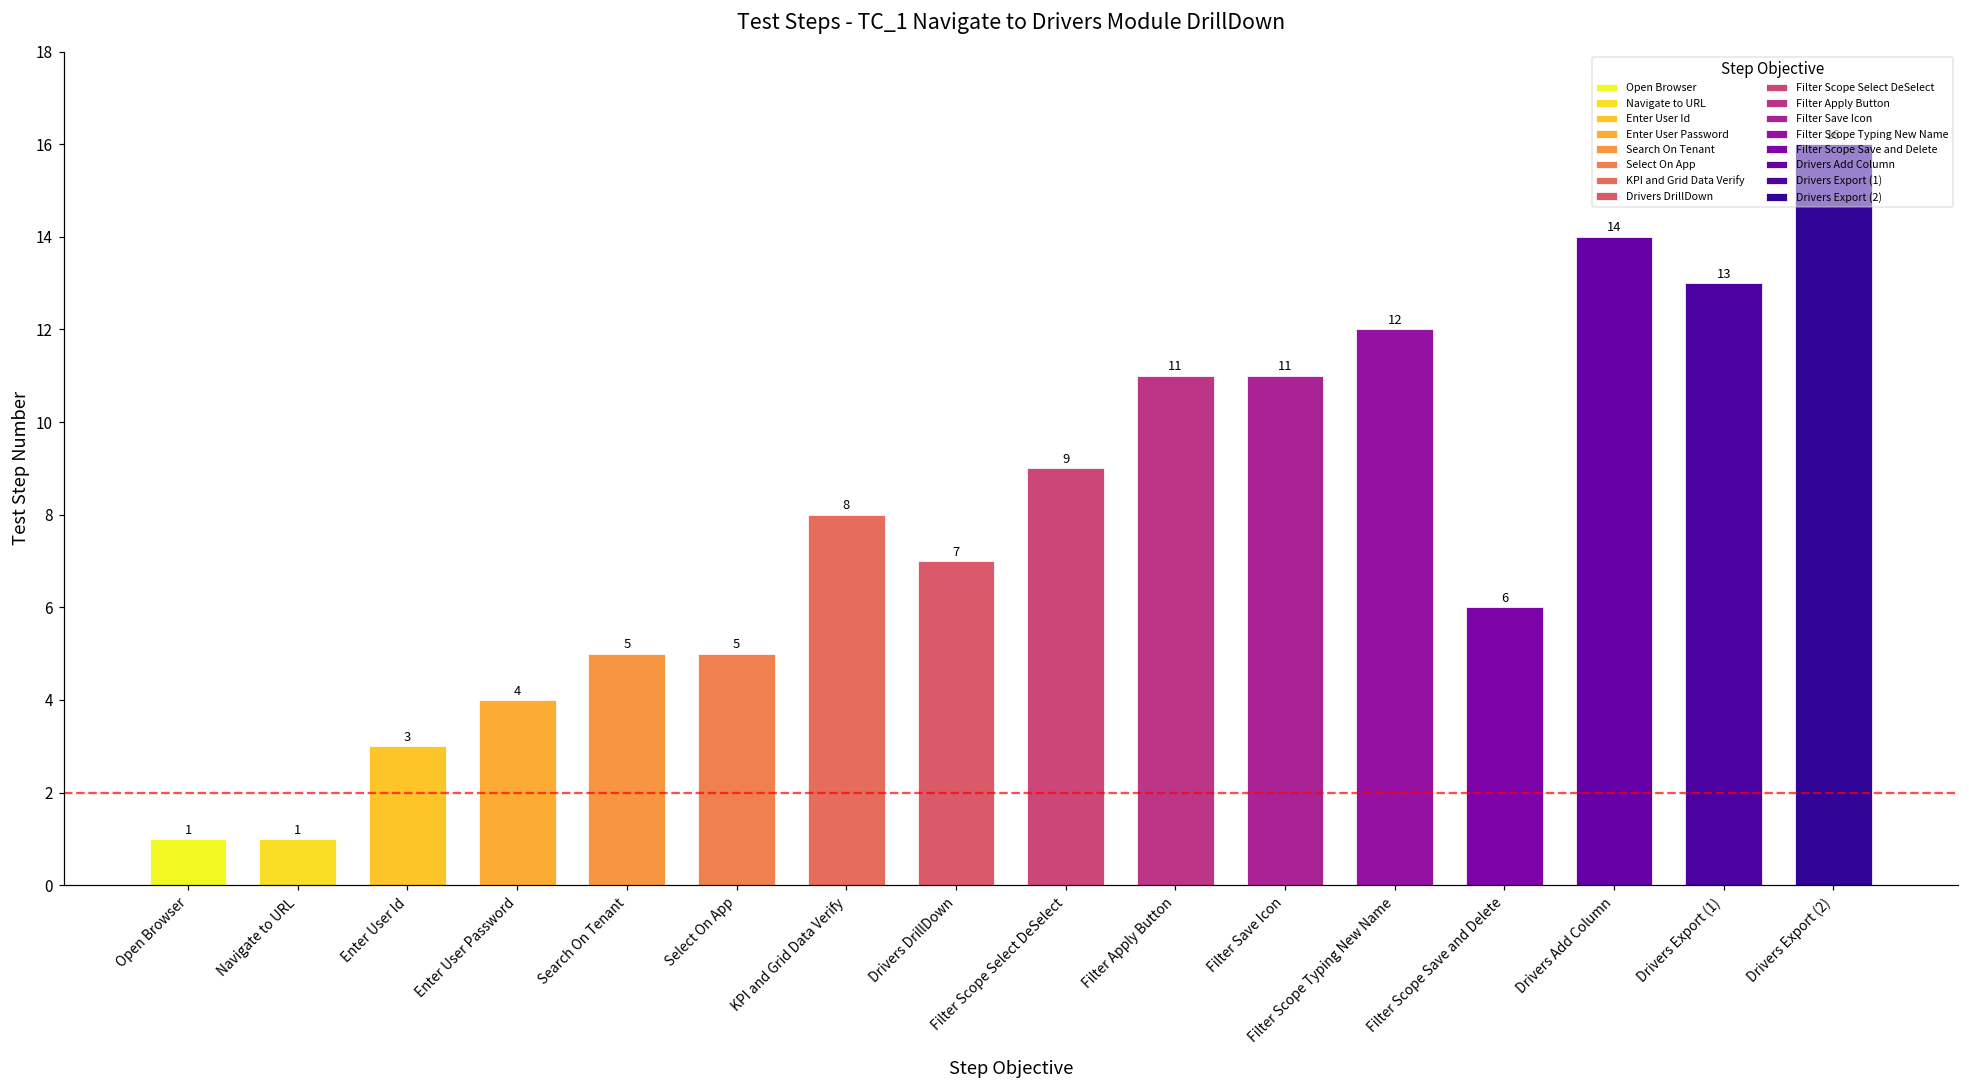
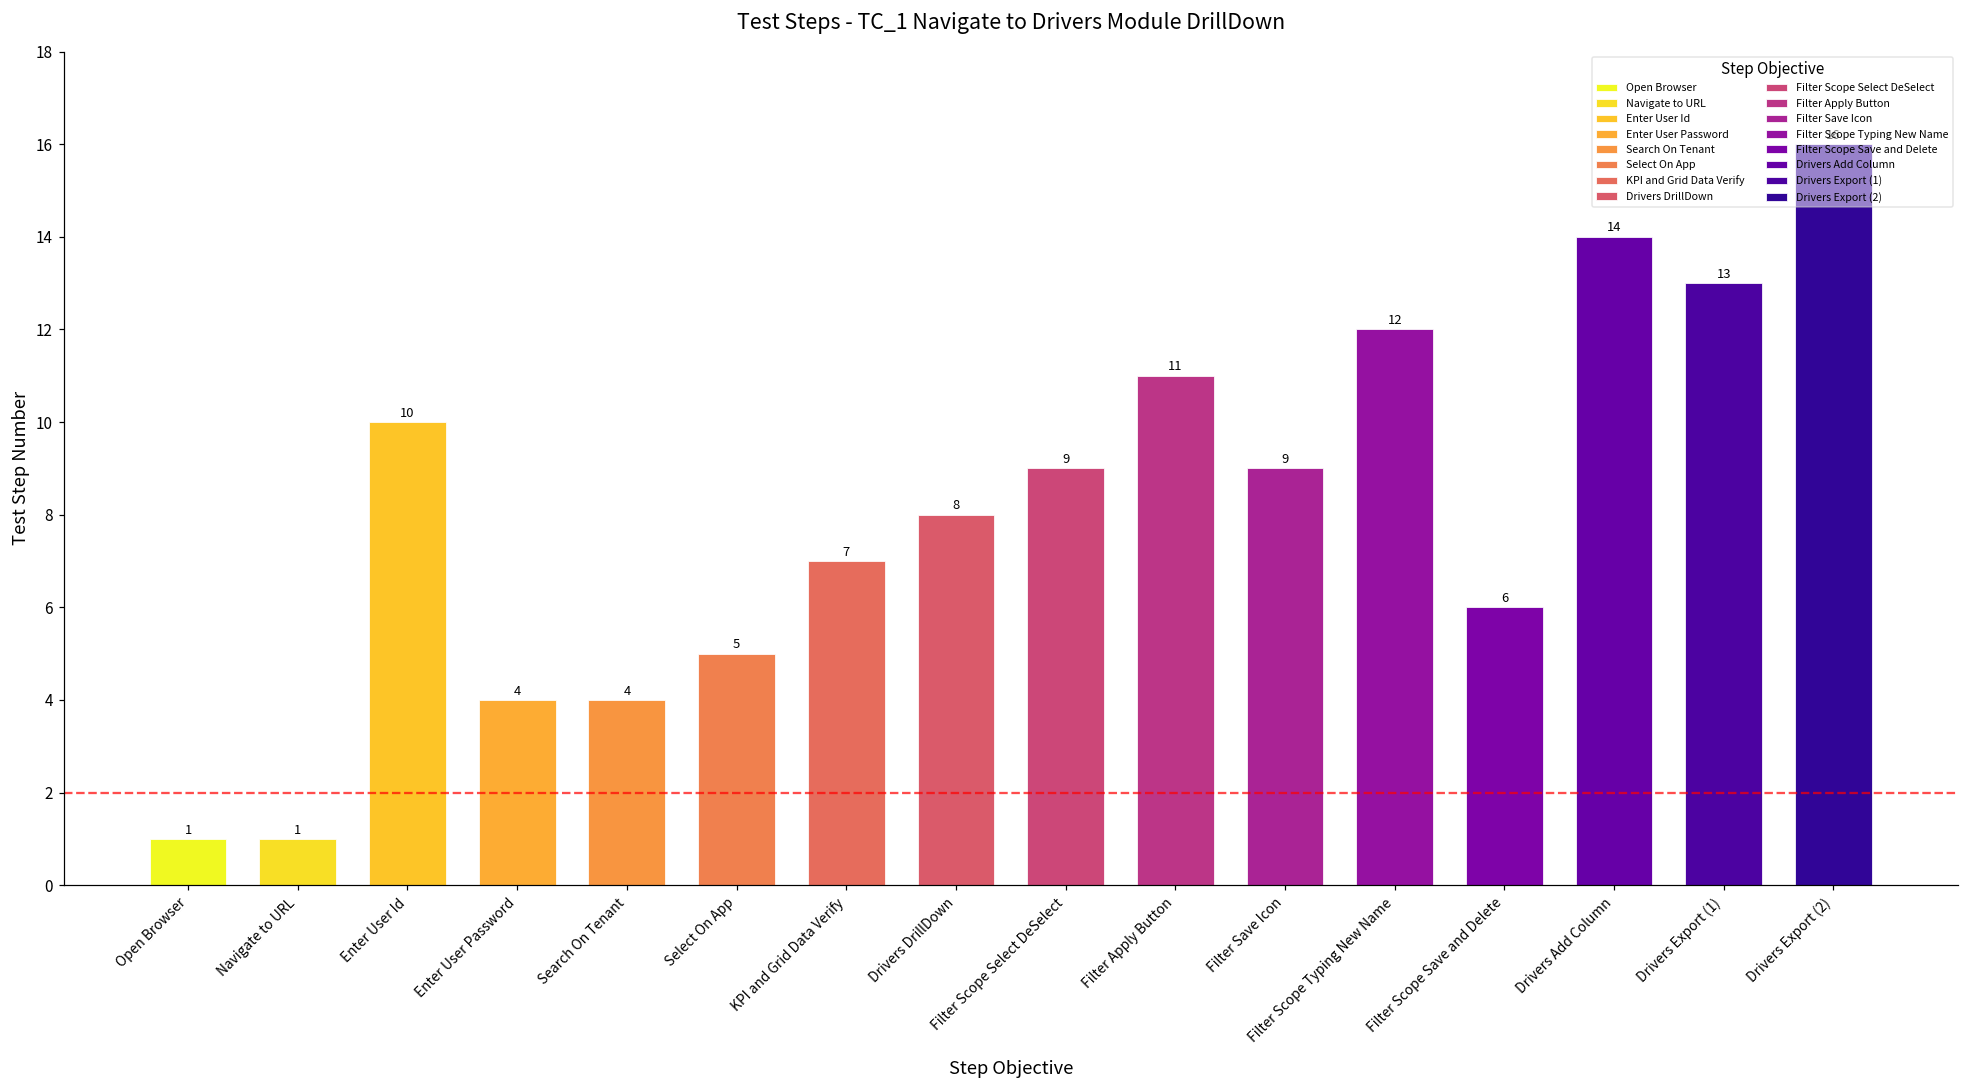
  {
    "Open Browser": 1,
    "Navigate to URL": 1,
-   "Enter User Id": 3,
+   "Enter User Id": 10,
    "Enter User Password": 4,
-   "Search On Tenant": 5,
+   "Search On Tenant": 4,
    "Select On App": 5,
-   "KPI and Grid Data Verify": 8,
-   "Drivers DrillDown": 7,
+   "KPI and Grid Data Verify": 7,
+   "Drivers DrillDown": 8,
    "Filter Scope Select DeSelect": 9,
    "Filter Apply Button": 11,
-   "Filter Save Icon": 11,
+   "Filter Save Icon": 9,
    "Filter Scope Typing New Name": 12,
    "Filter Scope Save and Delete": 6,
    "Drivers Add Column": 14,
    "Drivers Export (1)": 13
  }
